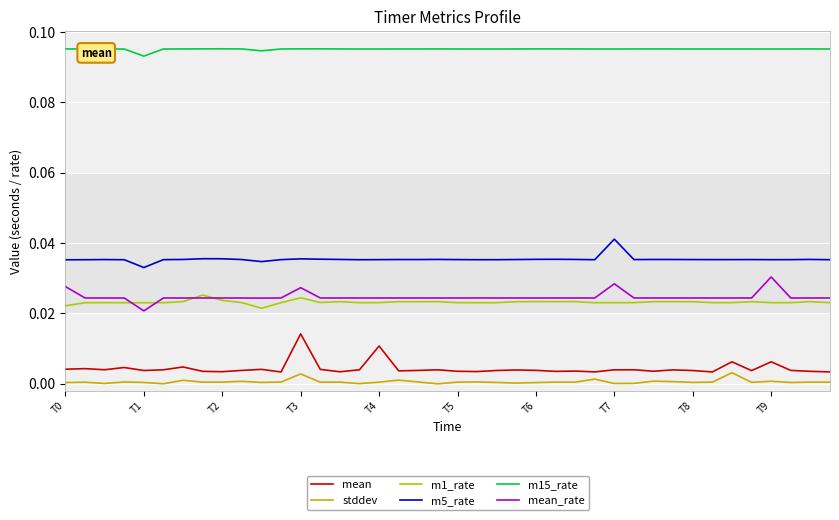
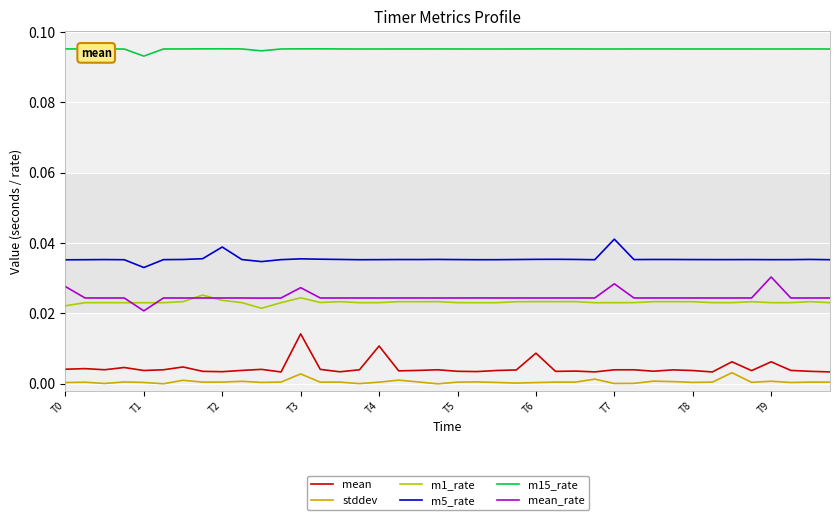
  {
    "mean": {
      "T0": 0.004,
      "T1": 0.004,
      "T2": 0.003,
      "T3": 0.014,
      "T4": 0.011,
      "T5": 0.004,
-     "T6": 0.004,
+     "T6": 0.009,
      "T7": 0.004,
      "T8": 0.004,
      "T9": 0.006
    },
    "m5_rate": {
      "T0": 0.035,
      "T1": 0.033,
-     "T2": 0.036,
+     "T2": 0.039,
      "T3": 0.036,
      "T4": 0.035,
      "T5": 0.035,
      "T6": 0.035,
      "T7": 0.041,
      "T8": 0.035,
      "T9": 0.035
    },
    "m15_rate": {
      "T0": 0.095,
      "T1": 0.093,
      "T2": 0.095,
      "T3": 0.095,
      "T4": 0.095,
      "T5": 0.095,
      "T6": 0.095,
      "T7": 0.095,
      "T8": 0.095,
      "T9": 0.095
    },
    "mean_rate": {
      "T0": 0.028,
      "T1": 0.021,
      "T3": 0.027,
      "T4": 0.024,
      "T5": 0.024,
      "T6": 0.024,
      "T7": 0.028,
      "T8": 0.024,
      "T9": 0.030
    }
  }
